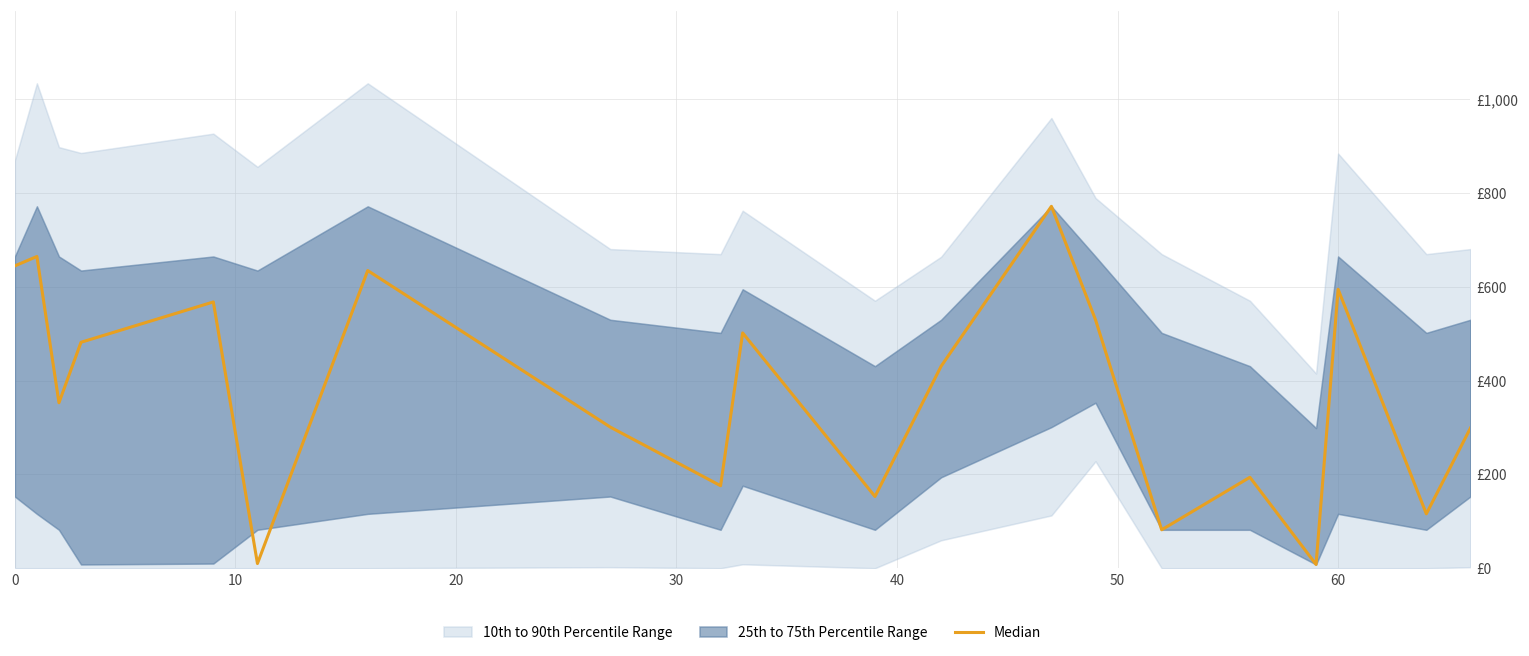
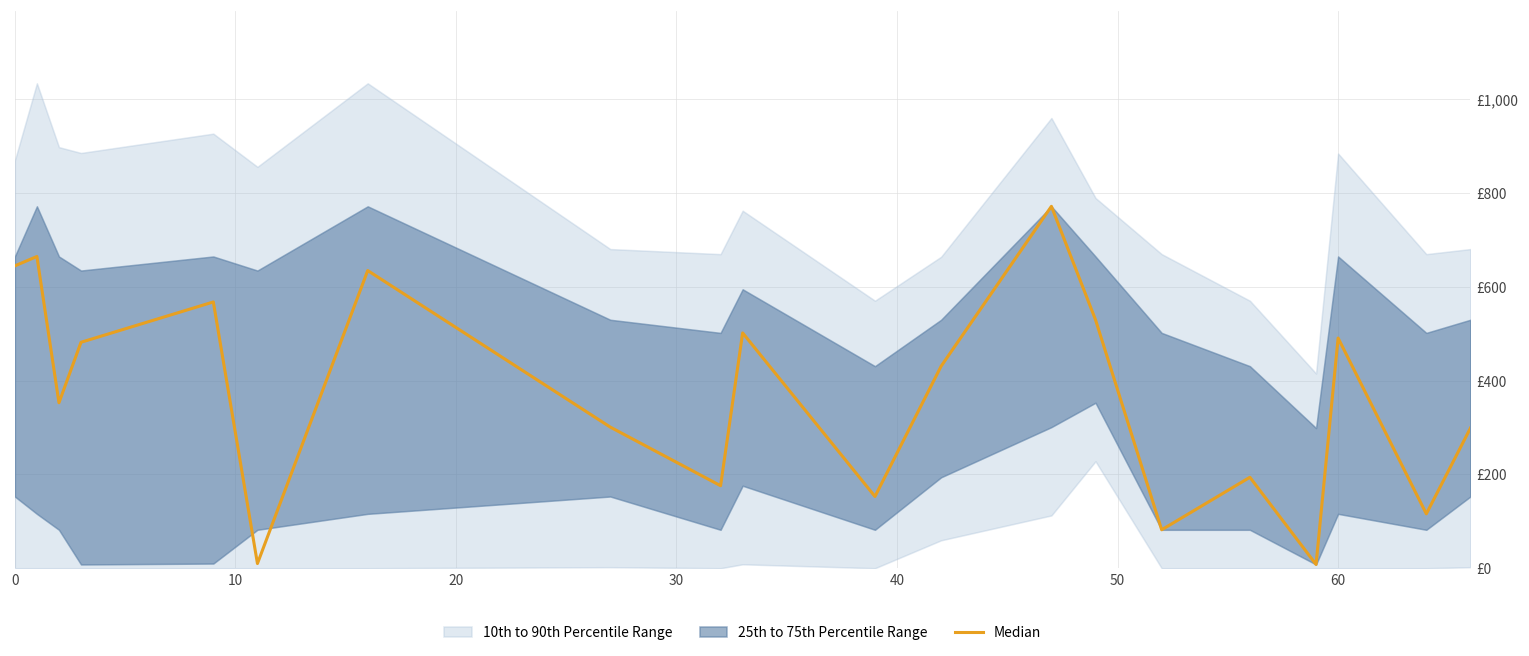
  {
    "Median": {
      "0": "£650",
-     "60": "£600"
+     "60": "£490"
    },
    "10th to 90th Percentile Range": {
      "0": "£870",
      "60": "£880"
    }
  }
